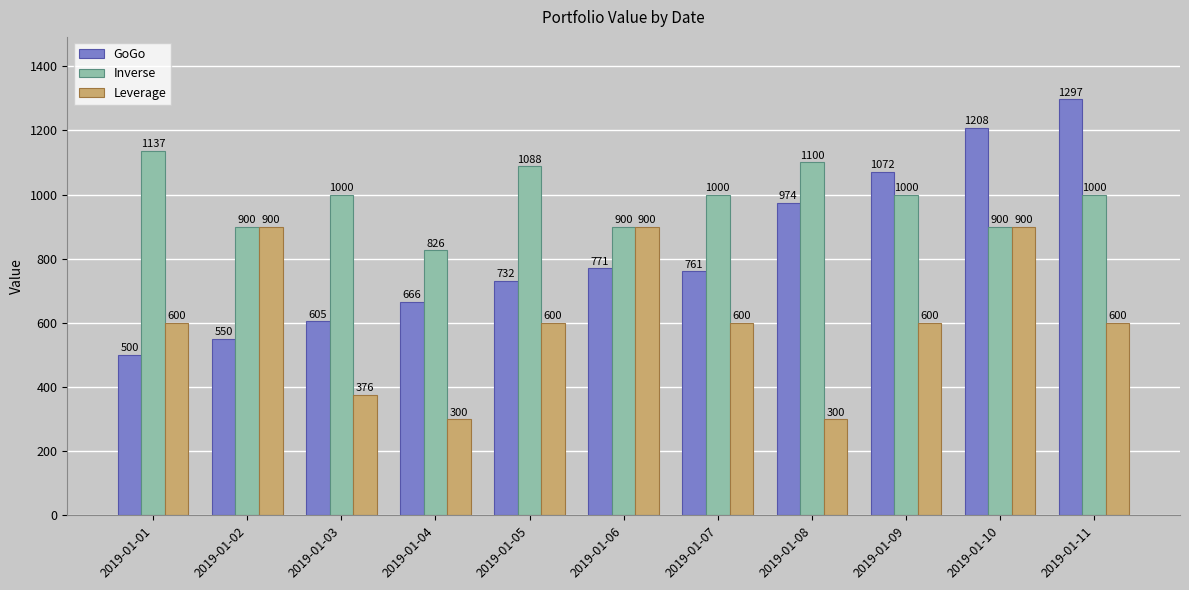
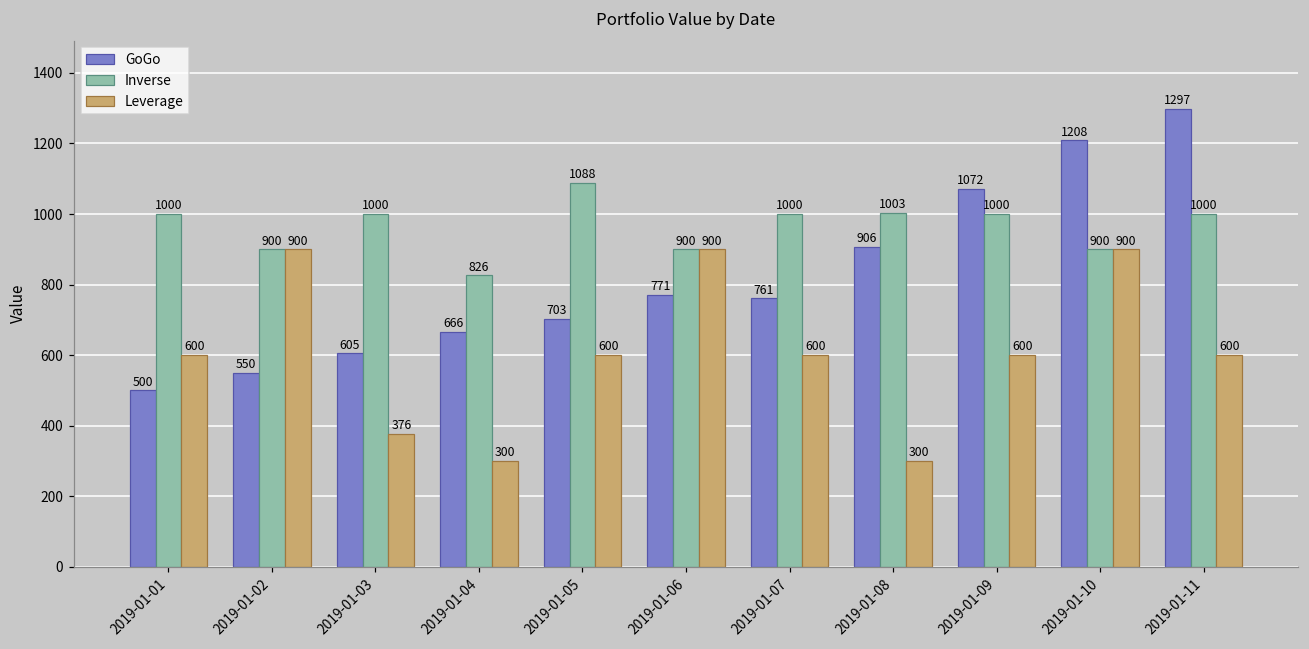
  {
    "GoGo": {
      "2019-01-01": 500,
      "2019-01-02": 550,
      "2019-01-03": 605,
      "2019-01-04": 666,
-     "2019-01-05": 732,
+     "2019-01-05": 703,
      "2019-01-06": 771,
      "2019-01-07": 761,
-     "2019-01-08": 974,
+     "2019-01-08": 906,
      "2019-01-09": 1072,
      "2019-01-10": 1208,
      "2019-01-11": 1297
    },
    "Inverse": {
-     "2019-01-01": 1137,
+     "2019-01-01": 1000,
      "2019-01-02": 900,
      "2019-01-03": 1000,
      "2019-01-04": 826,
      "2019-01-05": 1088,
      "2019-01-06": 900,
      "2019-01-07": 1000,
-     "2019-01-08": 1100,
+     "2019-01-08": 1003,
      "2019-01-09": 1000,
      "2019-01-10": 900,
      "2019-01-11": 1000
    },
    "Leverage": {
      "2019-01-01": 600,
      "2019-01-02": 900,
      "2019-01-03": 376,
      "2019-01-04": 300,
      "2019-01-05": 600,
      "2019-01-06": 900,
      "2019-01-07": 600,
      "2019-01-08": 300,
      "2019-01-09": 600,
      "2019-01-10": 900,
      "2019-01-11": 600
    }
  }
